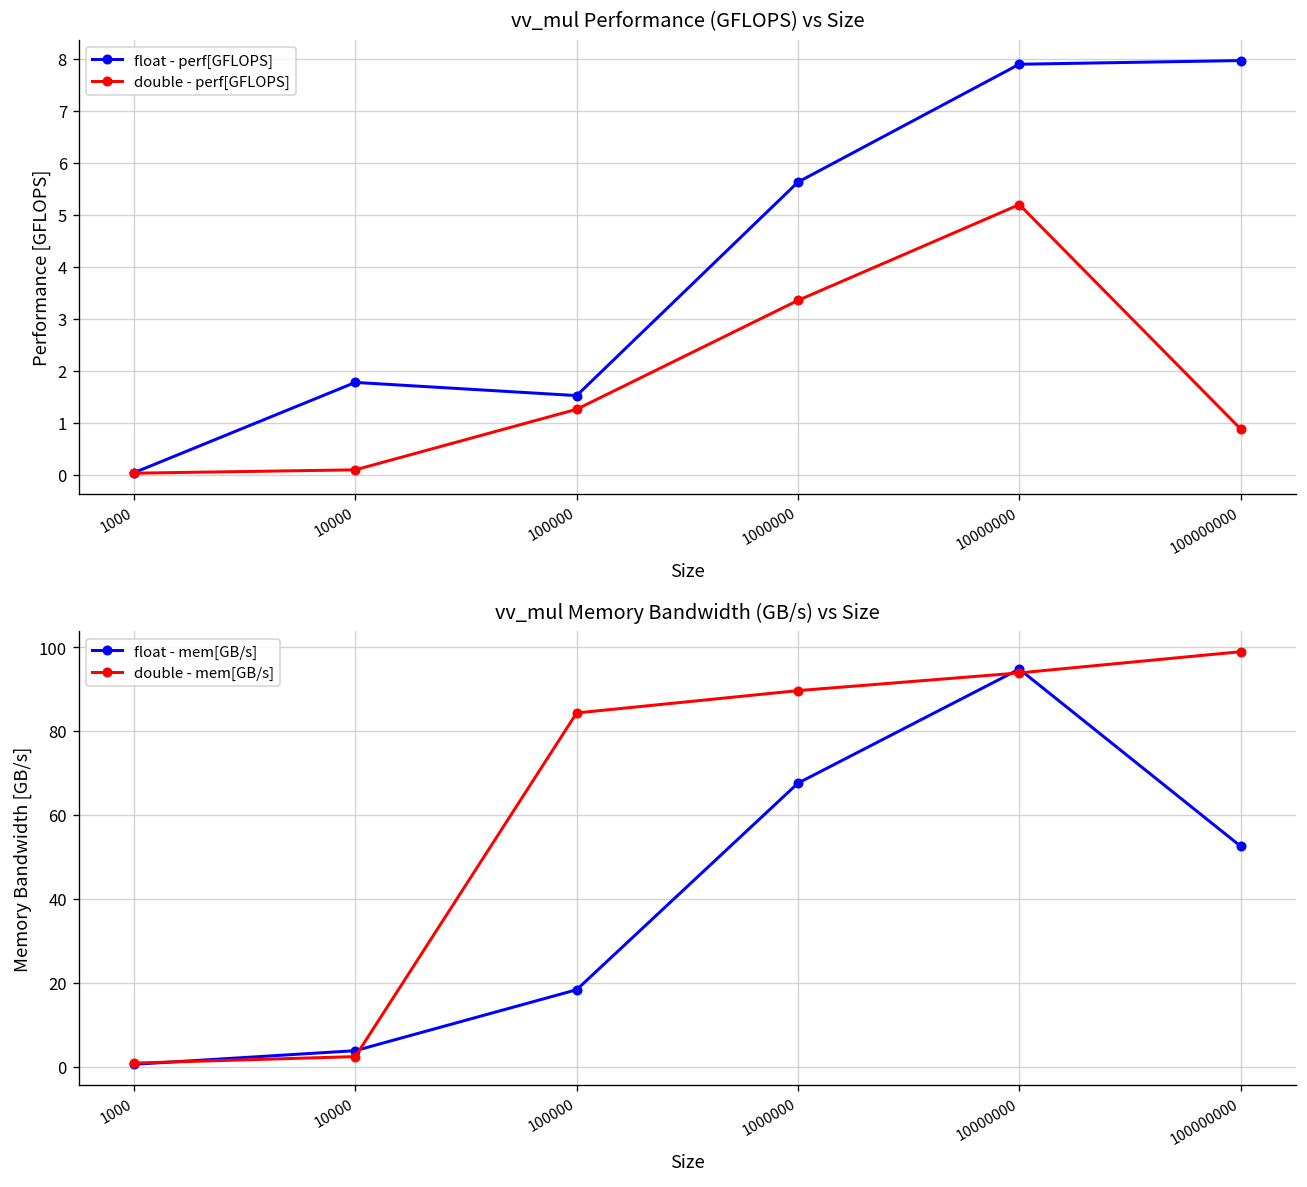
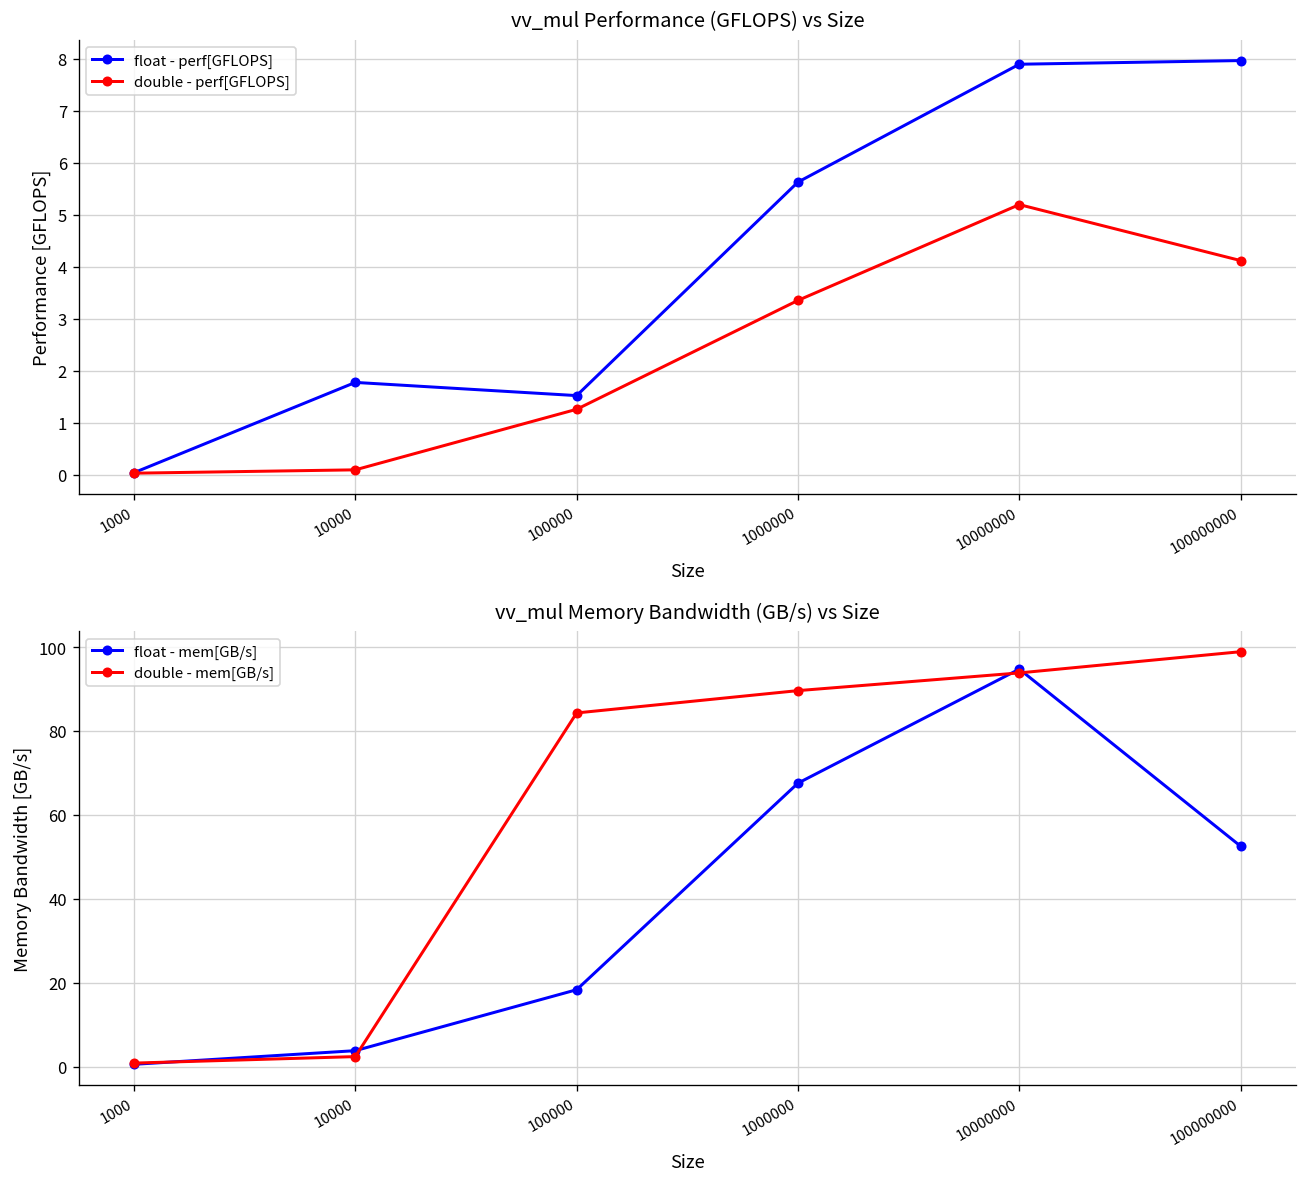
  {
    "vv_mul Performance (GFLOPS) vs Size": {
      "float - perf[GFLOPS]": {
        "10000": 1.8,
        "100000": 1.5,
        "1000000": 5.6,
        "10000000": 7.9,
        "100000000": 8.0
      },
      "double - perf[GFLOPS]": {
        "10000": 0.1,
        "100000": 1.3,
        "1000000": 3.4,
        "10000000": 5.2,
-       "100000000": 0.9
+       "100000000": 4.1
      }
    },
    "vv_mul Memory Bandwidth (GB/s) vs Size": {
      "float - mem[GB/s]": {
        "10000": 4,
        "100000": 18,
        "1000000": 68,
        "10000000": 95,
        "100000000": 53
      },
      "double - mem[GB/s]": {
        "10000": 2,
        "100000": 84,
        "1000000": 90,
        "10000000": 94,
        "100000000": 99
      }
    }
  }
